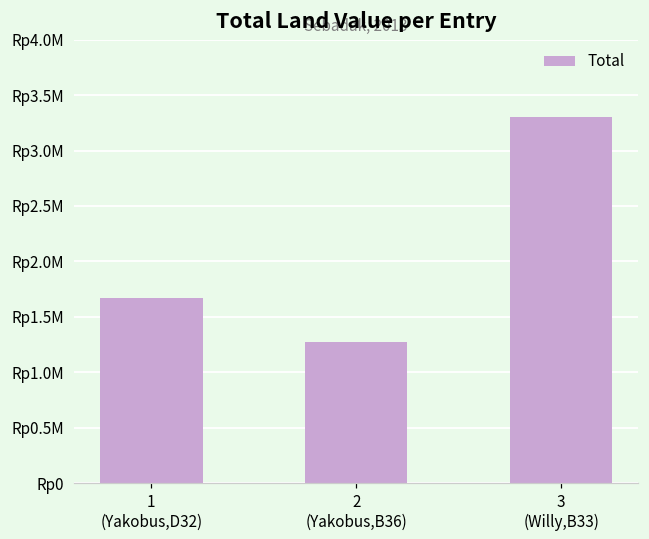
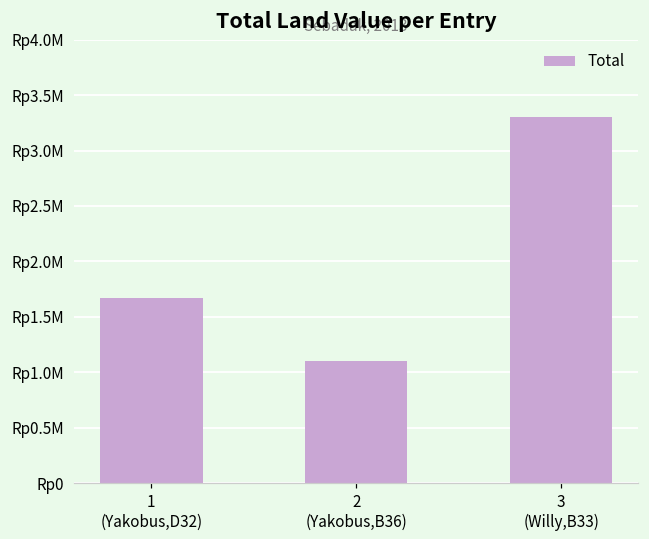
  {
    "1 (Yakobus,D32)": "Rp1670000",
-   "2 (Yakobus,B36)": "Rp1280000",
+   "2 (Yakobus,B36)": "Rp1100000",
    "3 (Willy,B33)": "Rp3300000"
  }
